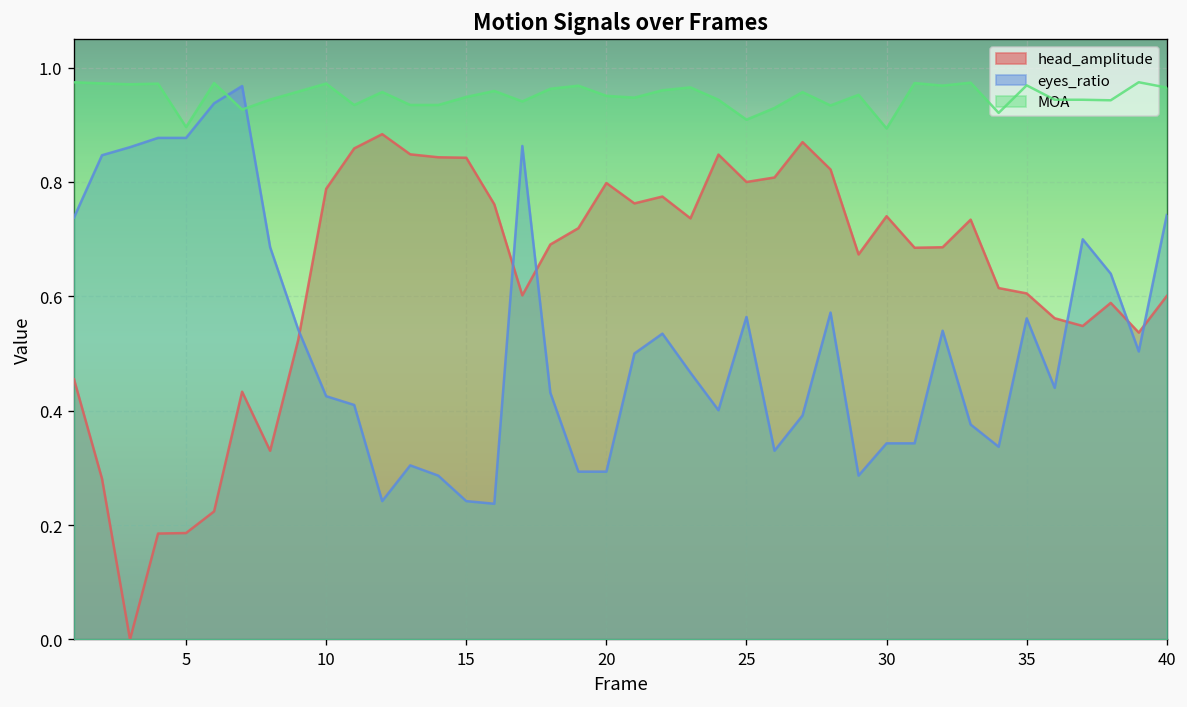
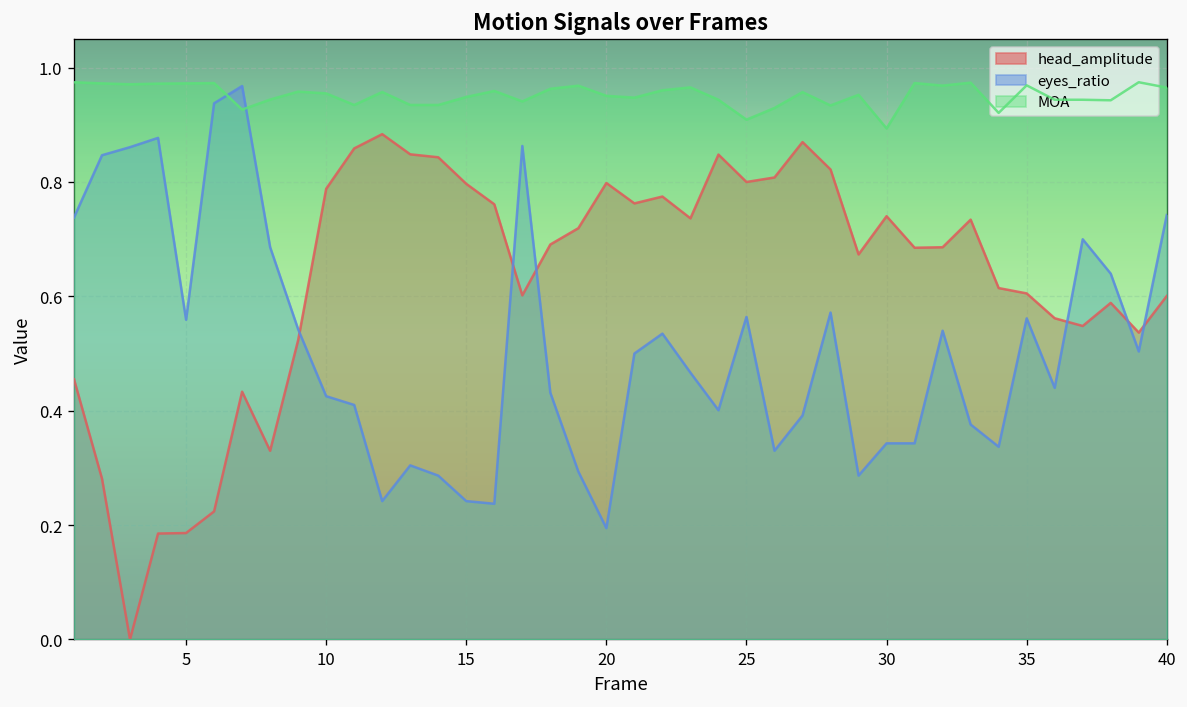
  {
    "head_amplitude": {
      "5": 0.19,
      "10": 0.79,
-     "15": 0.84,
+     "15": 0.80,
      "20": 0.80,
      "25": 0.80,
      "30": 0.74,
      "35": 0.61,
      "40": 0.60
    },
    "eyes_ratio": {
-     "5": 0.88,
+     "5": 0.56,
      "10": 0.43,
      "15": 0.24,
-     "20": 0.29,
+     "20": 0.19,
      "25": 0.56,
      "30": 0.34,
      "35": 0.56,
      "40": 0.74
    },
    "MOA": {
-     "5": 0.90,
-     "10": 0.97,
+     "5": 0.97,
+     "10": 0.95,
      "15": 0.95,
      "20": 0.95,
      "25": 0.91,
      "30": 0.89,
      "40": 0.97
    }
  }
